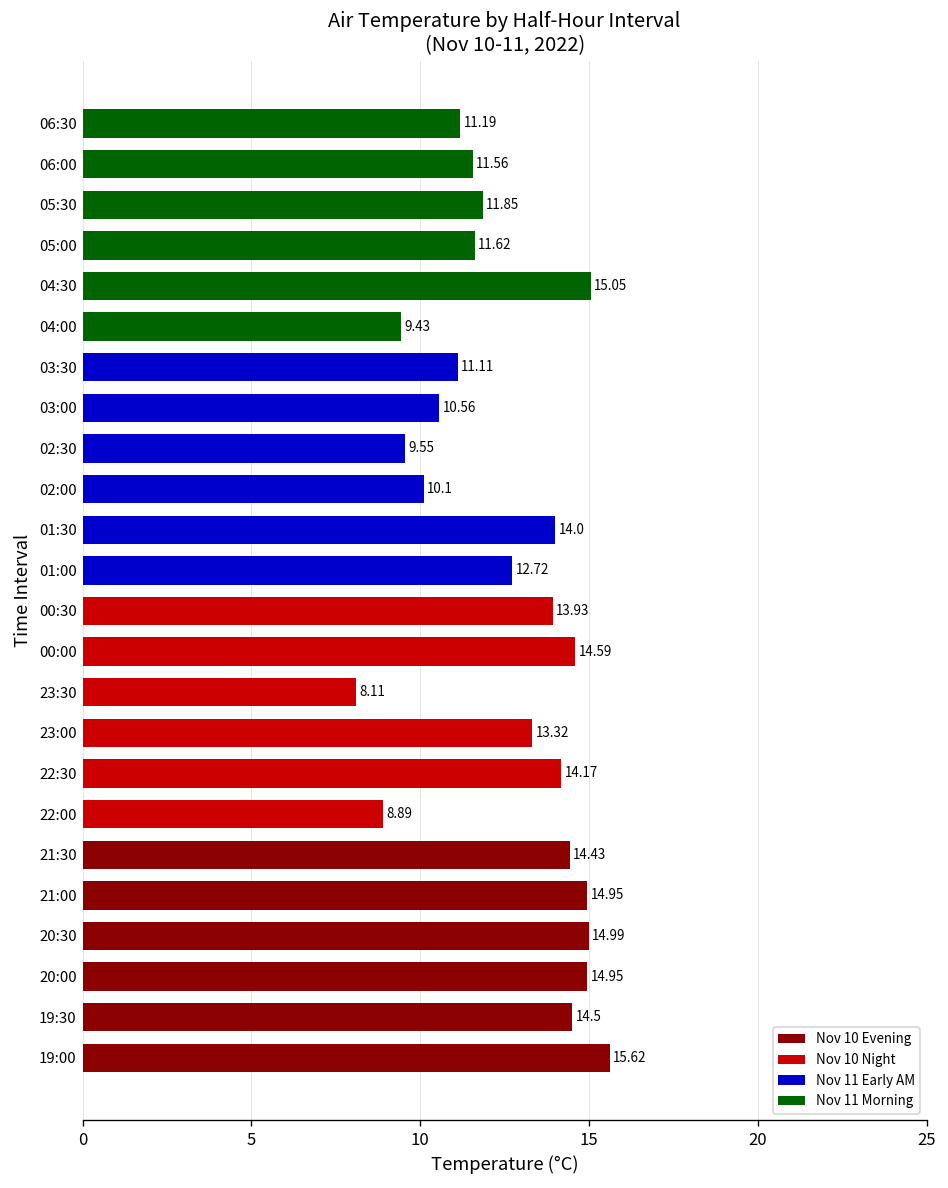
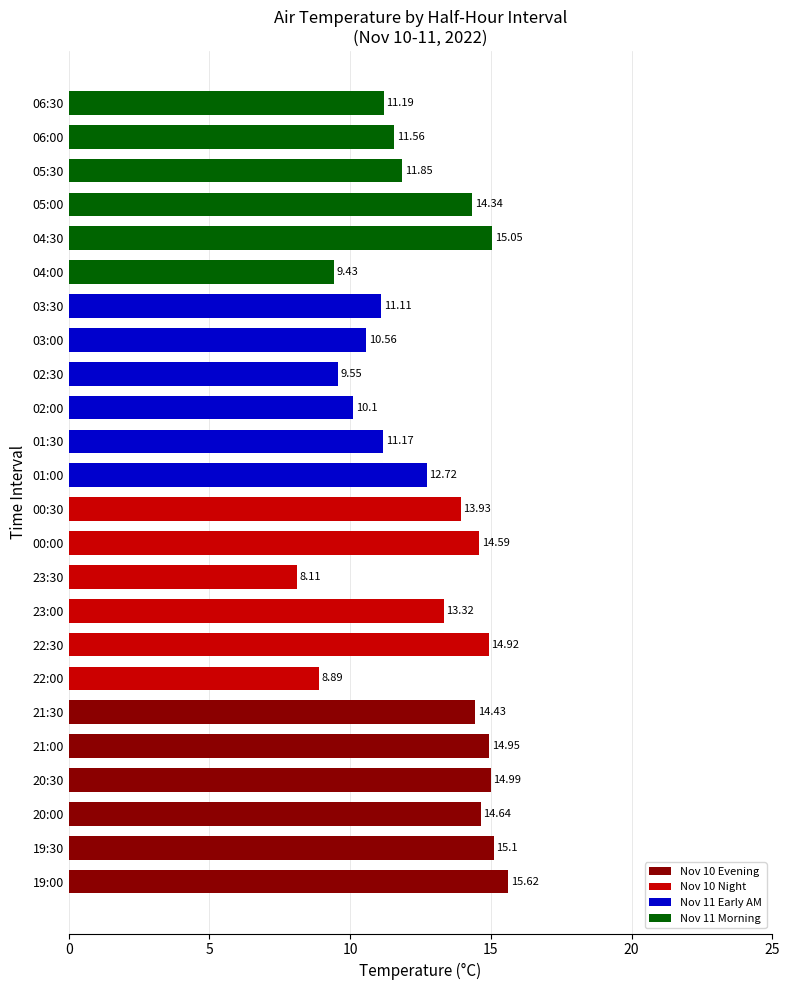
  {
    "06:30": 11.19,
    "06:00": 11.56,
    "05:30": 11.85,
-   "05:00": 11.62,
+   "05:00": 14.34,
    "04:30": 15.05,
    "04:00": 9.43,
    "03:30": 11.11,
    "03:00": 10.56,
    "02:30": 9.55,
    "02:00": 10.1,
-   "01:30": 14.0,
+   "01:30": 11.17,
    "01:00": 12.72,
    "00:30": 13.93,
    "00:00": 14.59,
    "23:30": 8.11,
    "23:00": 13.32,
-   "22:30": 14.17,
+   "22:30": 14.92,
    "22:00": 8.89,
    "21:30": 14.43,
    "21:00": 14.95,
    "20:30": 14.99,
-   "20:00": 14.95,
-   "19:30": 14.5,
+   "20:00": 14.64,
+   "19:30": 15.1,
    "19:00": 15.62
  }
